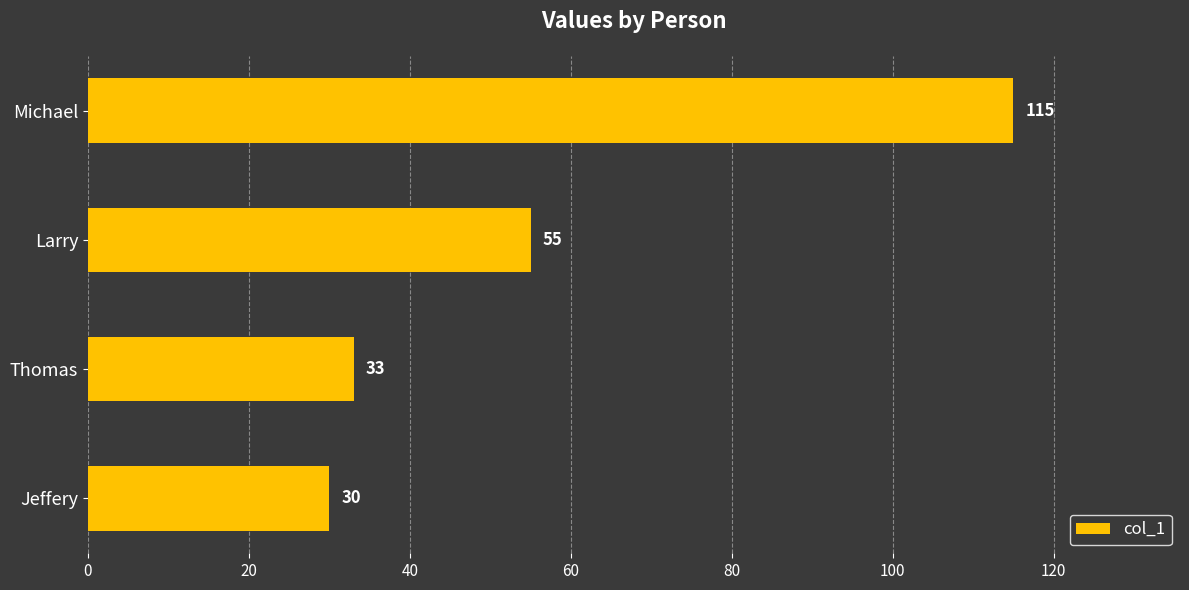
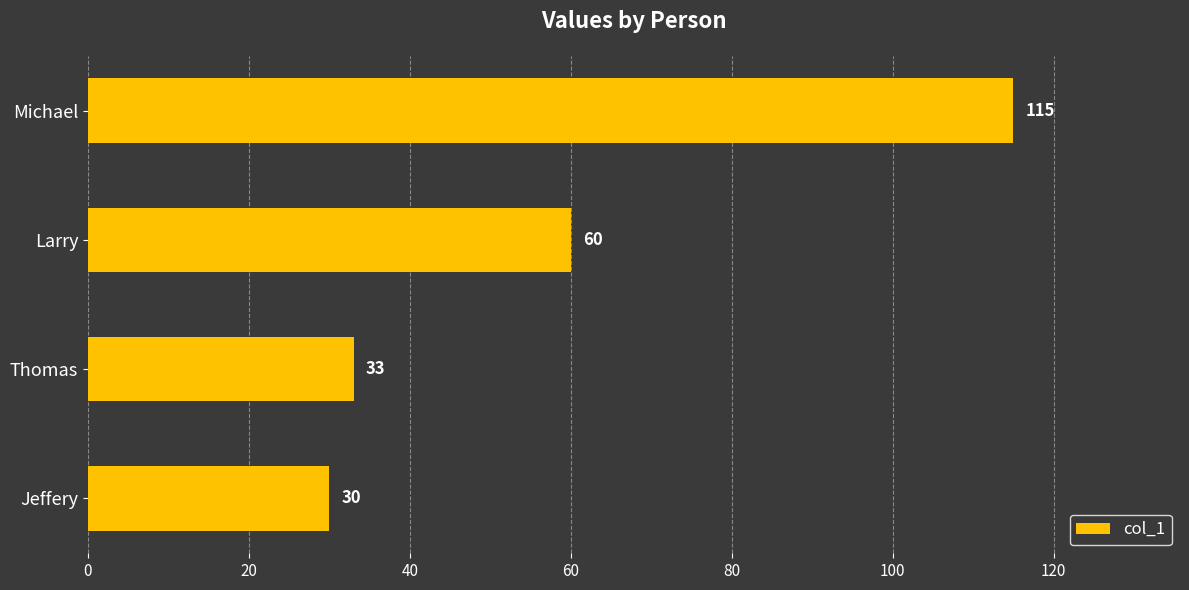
  {
    "Michael": 115,
-   "Larry": 55,
+   "Larry": 60,
    "Thomas": 33,
    "Jeffery": 30
  }
